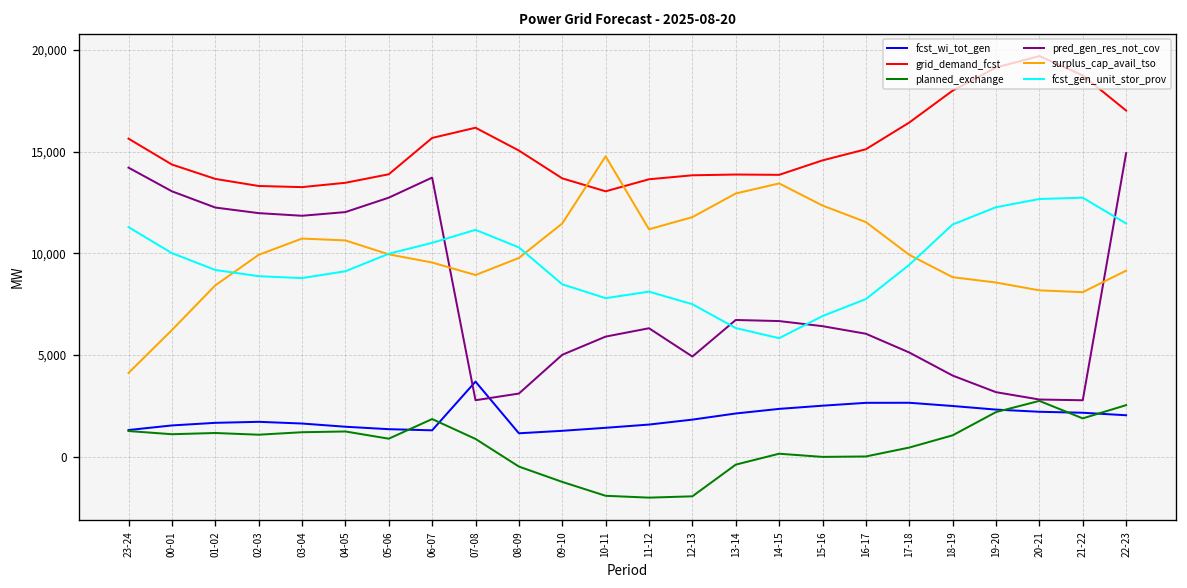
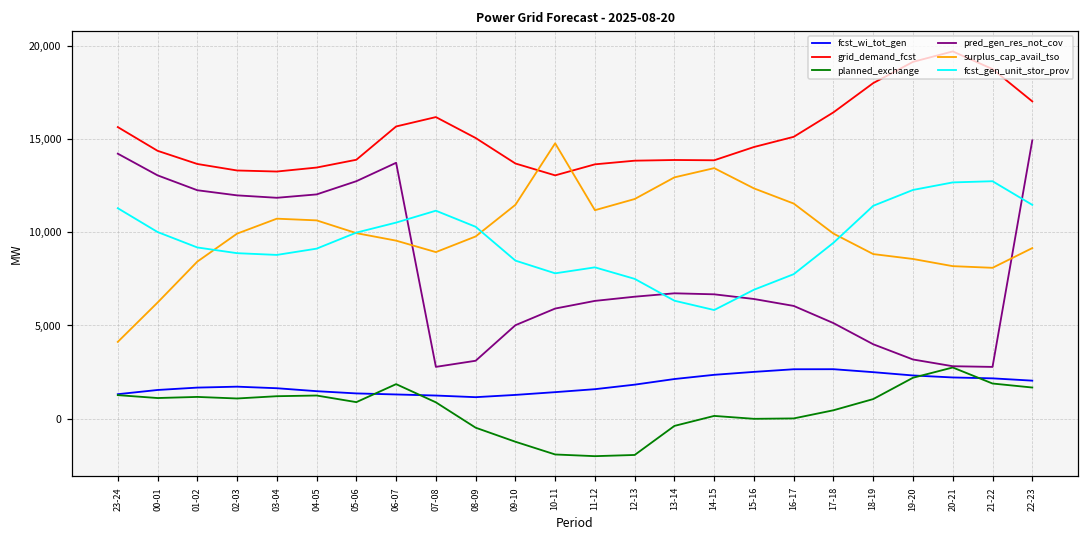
  {
    "fcst_wi_tot_gen": {
      "00-01": "1,500",
      "01-02": "1,700",
      "02-03": "1,700",
      "03-04": "1,600",
      "04-05": "1,500",
      "05-06": "1,400",
      "06-07": "1,300",
-     "07-08": "3,700",
+     "07-08": "1,200",
      "08-09": "1,200",
      "09-10": "1,300",
      "10-11": "1,400",
      "11-12": "1,600",
      "12-13": "1,800",
      "13-14": "2,100",
      "14-15": "2,400",
      "15-16": "2,500",
      "16-17": "2,700",
      "17-18": "2,700",
      "18-19": "2,500",
      "20-21": "2,200",
      "21-22": "2,200",
      "22-23": "2,000"
    },
    "grid_demand_fcst": {
      "23-24": "15,600",
      "00-01": "14,400",
      "01-02": "13,700",
      "02-03": "13,300",
      "03-04": "13,300",
      "04-05": "13,500",
      "05-06": "13,900",
      "06-07": "15,700",
      "07-08": "16,200",
      "08-09": "15,100",
      "09-10": "13,700",
      "10-11": "13,100",
      "11-12": "13,600",
      "12-13": "13,800",
      "13-14": "13,900",
      "14-15": "13,900",
      "15-16": "14,600",
      "16-17": "15,100",
      "17-18": "16,400",
      "18-19": "18,000",
      "22-23": "17,000"
    },
    "planned_exchange": {
      "00-01": "1,100",
      "01-02": "1,200",
      "02-03": "1,100",
      "03-04": "1,200",
      "04-05": "1,200",
      "05-06": "900",
      "06-07": "1,900",
      "07-08": "900",
      "08-09": "-500",
      "09-10": "-1,200",
      "10-11": "-1,900",
      "11-12": "-2,000",
      "12-13": "-1,900",
      "13-14": "-400",
      "14-15": "100",
      "15-16": "0",
      "16-17": "0",
      "17-18": "500",
      "18-19": "1,100",
      "21-22": "1,900",
-     "22-23": "2,500"
+     "22-23": "1,700"
    },
    "pred_gen_res_not_cov": {
      "23-24": "14,200",
      "00-01": "13,100",
      "01-02": "12,300",
      "02-03": "12,000",
      "03-04": "11,900",
      "04-05": "12,000",
      "05-06": "12,700",
      "06-07": "13,700",
      "07-08": "2,800",
      "08-09": "3,100",
      "09-10": "5,000",
      "10-11": "5,900",
      "11-12": "6,300",
-     "12-13": "4,900",
+     "12-13": "6,500",
      "13-14": "6,700",
      "14-15": "6,700",
      "15-16": "6,400",
      "16-17": "6,100",
      "17-18": "5,100",
      "18-19": "4,000",
      "19-20": "3,200",
      "21-22": "2,800",
      "22-23": "14,900"
    },
    "surplus_cap_avail_tso": {
      "23-24": "4,100",
      "00-01": "6,200",
      "01-02": "8,400",
      "02-03": "9,900",
      "03-04": "10,700",
      "04-05": "10,600",
      "06-07": "9,600",
      "07-08": "8,900",
      "08-09": "9,800",
      "09-10": "11,500",
      "10-11": "14,800",
      "11-12": "11,200",
      "12-13": "11,800",
      "13-14": "12,900",
      "14-15": "13,400",
      "15-16": "12,400",
      "16-17": "11,500",
      "17-18": "9,900",
      "18-19": "8,800",
      "19-20": "8,600",
      "20-21": "8,200",
      "21-22": "8,100",
      "22-23": "9,200"
    },
    "fcst_gen_unit_stor_prov": {
      "23-24": "11,300",
      "00-01": "10,000",
      "01-02": "9,200",
      "02-03": "8,900",
      "03-04": "8,800",
      "04-05": "9,100",
      "06-07": "10,500",
      "07-08": "11,200",
      "08-09": "10,300",
      "09-10": "8,500",
      "10-11": "7,800",
      "11-12": "8,100",
      "12-13": "7,500",
      "13-14": "6,300",
      "14-15": "5,800",
      "15-16": "6,900",
      "16-17": "7,800",
      "17-18": "9,400",
      "18-19": "11,400",
      "19-20": "12,300",
      "20-21": "12,700",
      "21-22": "12,700",
      "22-23": "11,500"
    }
  }
